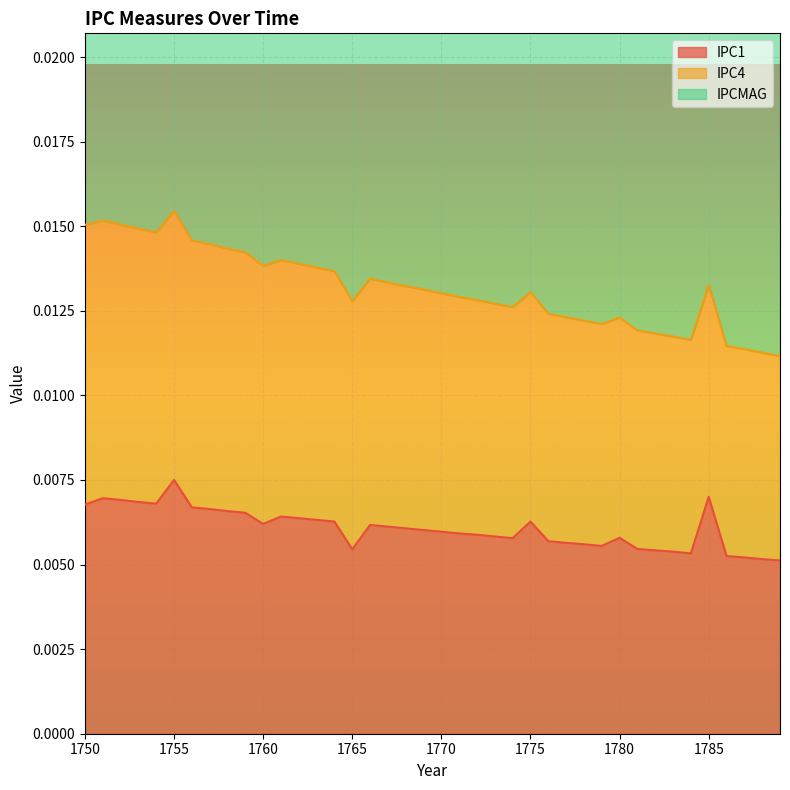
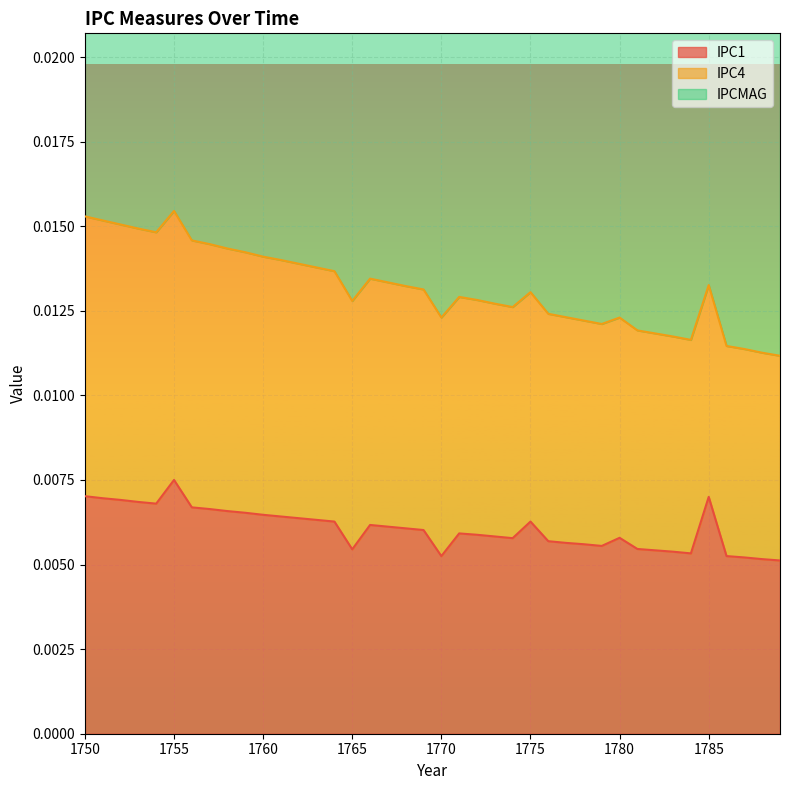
  {
    "IPC1": {
-     "1750": 0.0068,
+     "1750": 0.0070,
      "1755": 0.0075,
-     "1760": 0.0062,
+     "1760": 0.0065,
      "1765": 0.0055,
-     "1770": 0.0060,
+     "1770": 0.0053,
      "1775": 0.0063,
      "1780": 0.0058,
      "1785": 0.0070
    },
    "IPC4": {
      "1750": 0.0083,
      "1755": 0.0080,
      "1760": 0.0076,
      "1765": 0.0073,
      "1770": 0.0071,
      "1775": 0.0068,
      "1780": 0.0065,
      "1785": 0.0063
    }
  }
